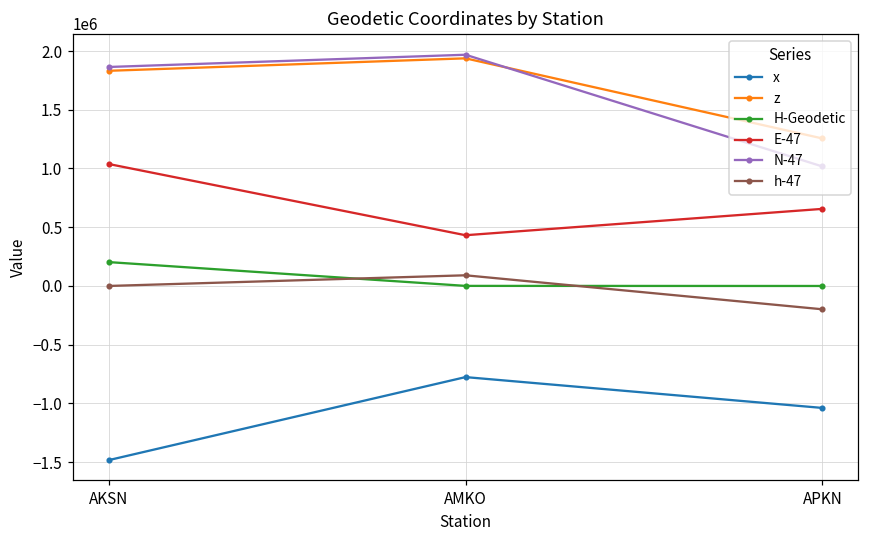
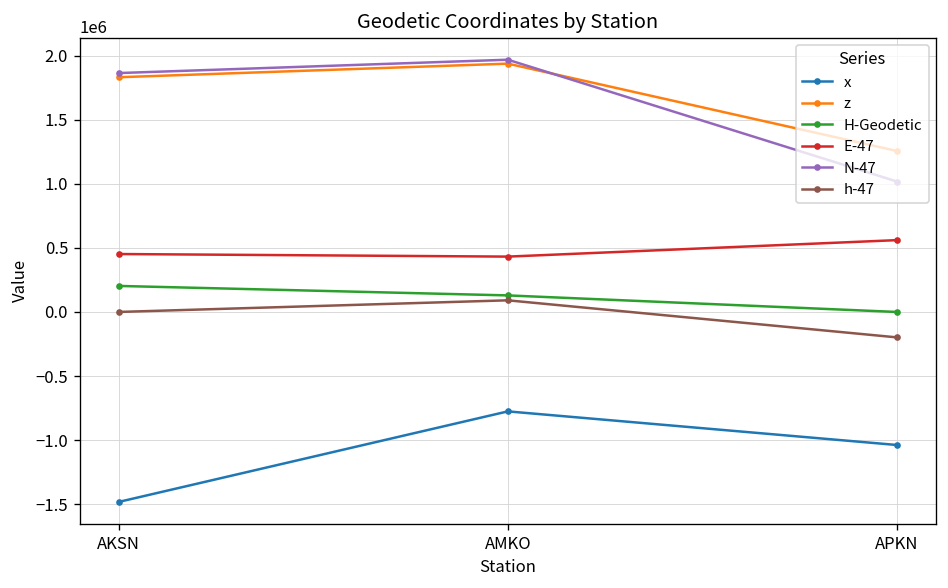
  {
    "x": {
      "AKSN": -1480000,
      "AMKO": -780000,
      "APKN": -1040000
    },
    "z": {
      "AKSN": 1830000,
      "AMKO": 1940000
    },
    "H-Geodetic": {
      "AKSN": 200000,
-     "AMKO": 0,
+     "AMKO": 130000,
      "APKN": 0
    },
    "E-47": {
-     "AKSN": 1040000,
+     "AKSN": 450000,
      "AMKO": 430000,
-     "APKN": 660000
+     "APKN": 560000
    },
    "N-47": {
      "AKSN": 1860000,
      "AMKO": 1970000
    },
    "h-47": {
      "AKSN": 0,
      "AMKO": 90000,
      "APKN": -200000
    }
  }
